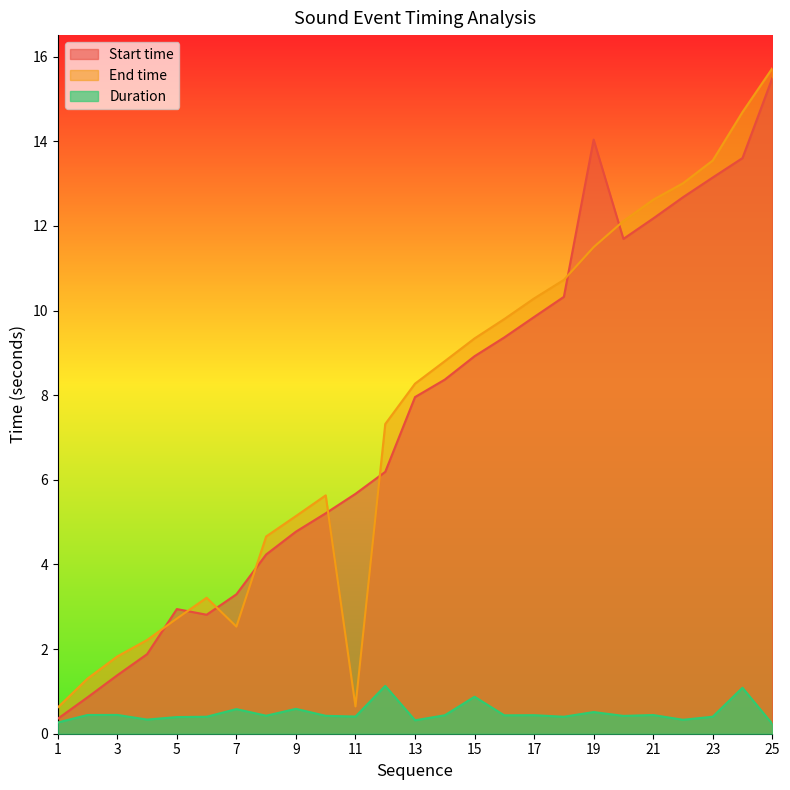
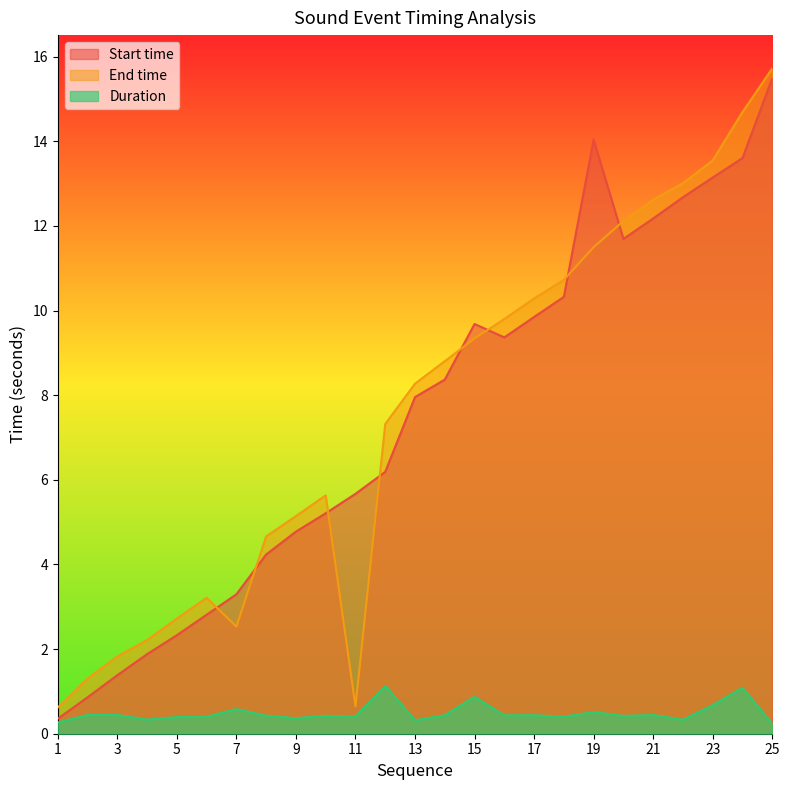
  {
    "Start time": {
      "1": 0.4,
      "3": 1.4,
-     "5": 2.9,
+     "5": 2.3,
      "7": 3.3,
      "9": 4.8,
      "11": 5.7,
      "13": 8.0,
-     "15": 8.9,
+     "15": 9.7,
      "17": 9.8,
      "19": 14.0,
      "21": 12.2,
      "23": 13.1,
      "25": 15.5
    },
    "End time": {
      "1": 0.6,
      "3": 1.8,
      "5": 2.7,
      "7": 2.5,
      "9": 5.1,
      "11": 0.6,
      "13": 8.3,
      "15": 9.3,
      "17": 10.3,
      "19": 11.5,
      "21": 12.6,
      "23": 13.5,
      "25": 15.7
    },
    "Duration": {
      "1": 0.3,
      "3": 0.4,
      "5": 0.4,
      "7": 0.6,
-     "9": 0.6,
+     "9": 0.4,
      "11": 0.4,
      "13": 0.3,
      "15": 0.9,
      "17": 0.4,
      "19": 0.5,
      "21": 0.4,
-     "23": 0.4,
+     "23": 0.7,
      "25": 0.2
    }
  }
